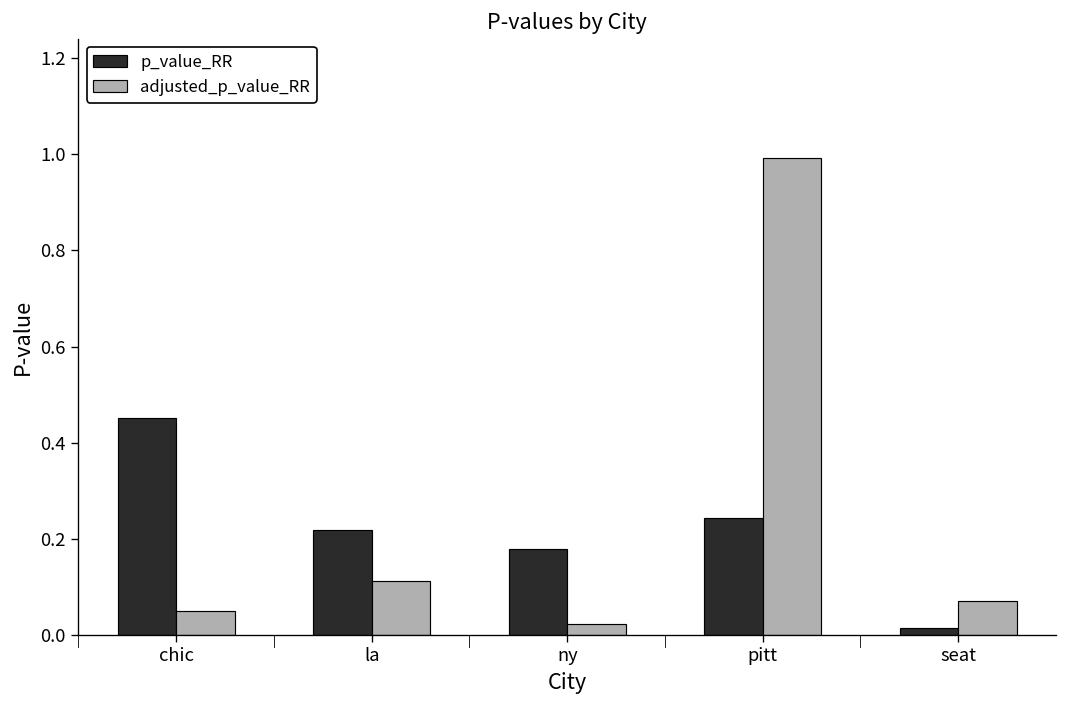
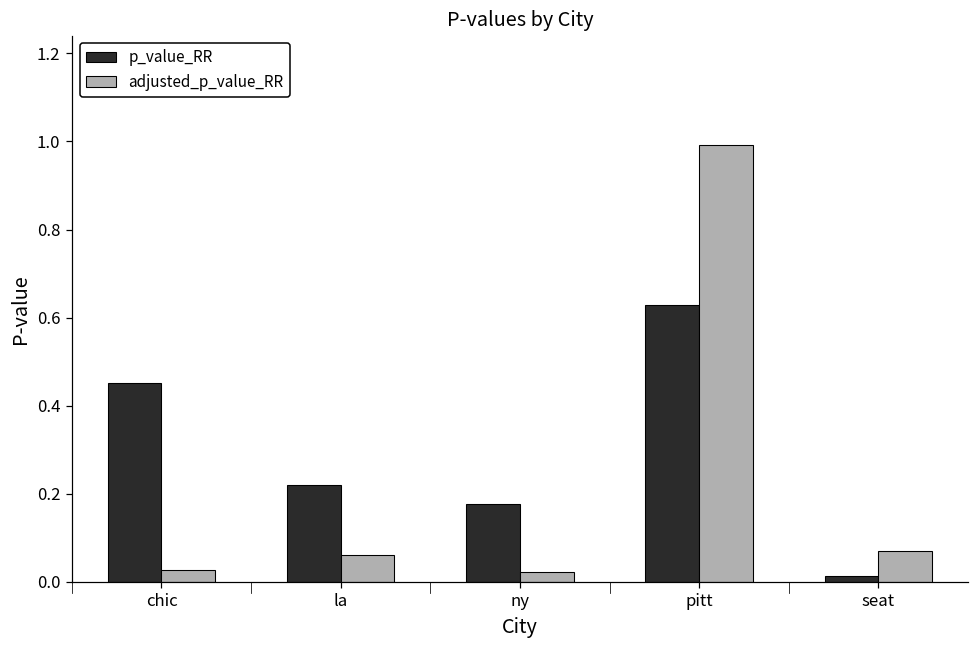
  {
    "p_value_RR": {
      "chic": 0.45,
      "la": 0.22,
      "ny": 0.18,
-     "pitt": 0.24,
+     "pitt": 0.63,
      "seat": 0.01
    },
    "adjusted_p_value_RR": {
-     "chic": 0.05,
-     "la": 0.11,
+     "chic": 0.03,
+     "la": 0.06,
      "ny": 0.02,
      "pitt": 0.99,
      "seat": 0.07
    }
  }
